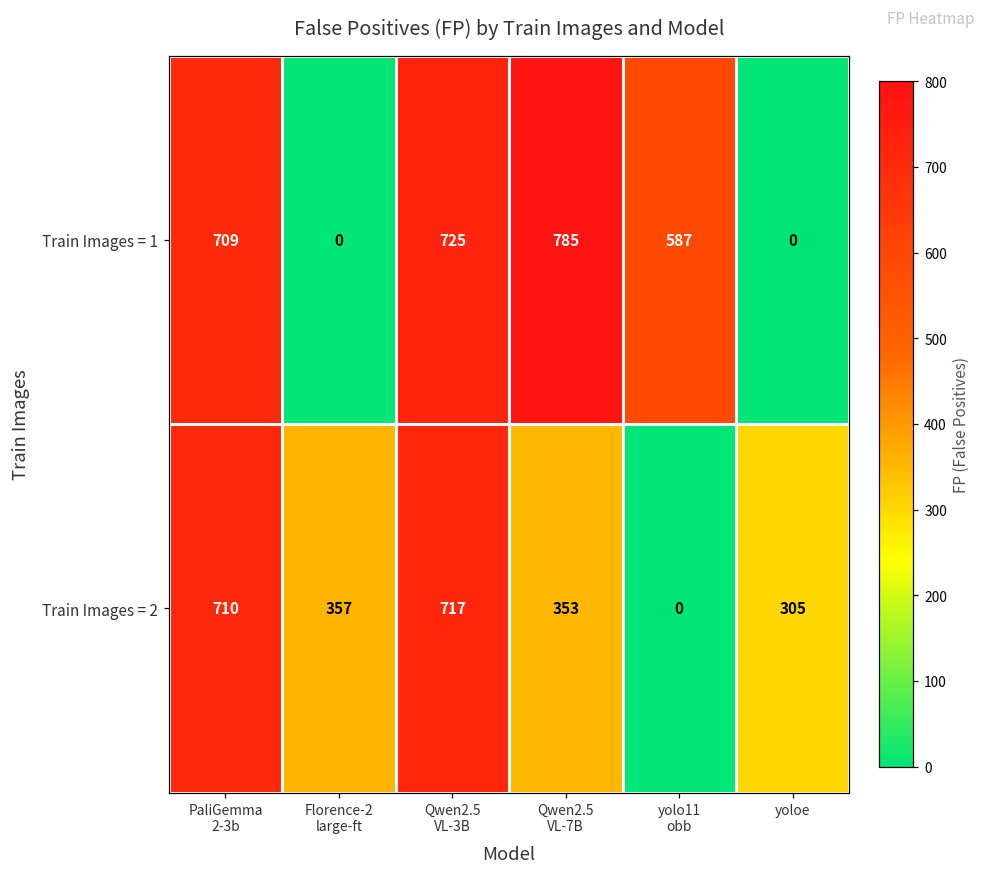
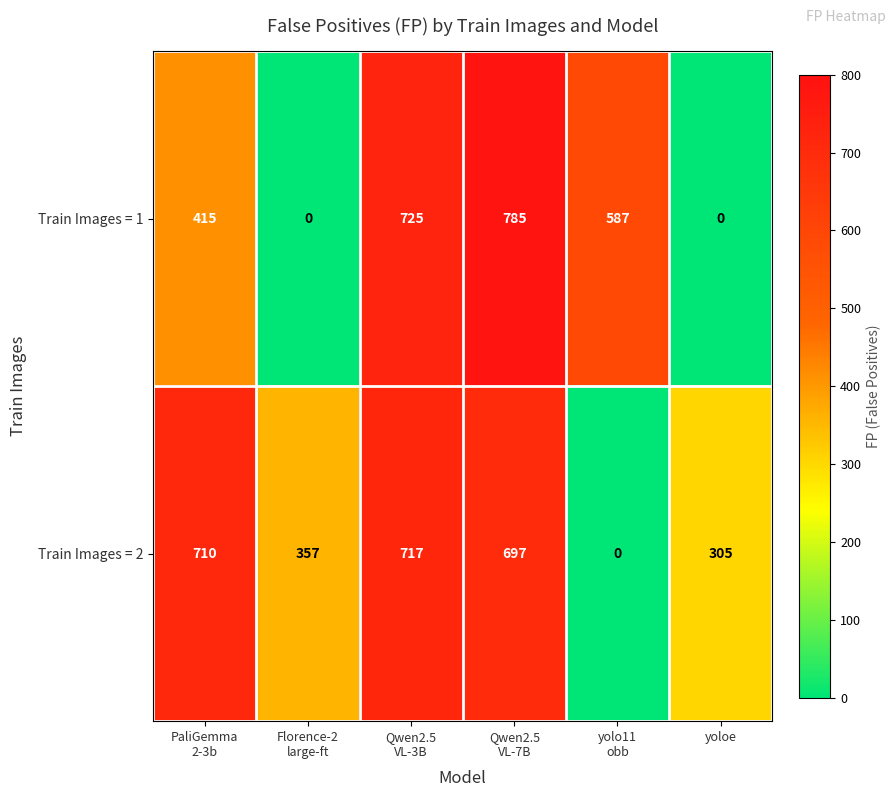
  {
    "Train Images = 1": {
-     "PaliGemma 2-3b": 709,
+     "PaliGemma 2-3b": 415,
      "Florence-2 large-ft": 0,
      "Qwen2.5 VL-3B": 725,
      "Qwen2.5 VL-7B": 785,
      "yolo11 obb": 587,
      "yoloe": 0
    },
    "Train Images = 2": {
      "PaliGemma 2-3b": 710,
      "Florence-2 large-ft": 357,
      "Qwen2.5 VL-3B": 717,
-     "Qwen2.5 VL-7B": 353,
+     "Qwen2.5 VL-7B": 697,
      "yolo11 obb": 0,
      "yoloe": 305
    }
  }
